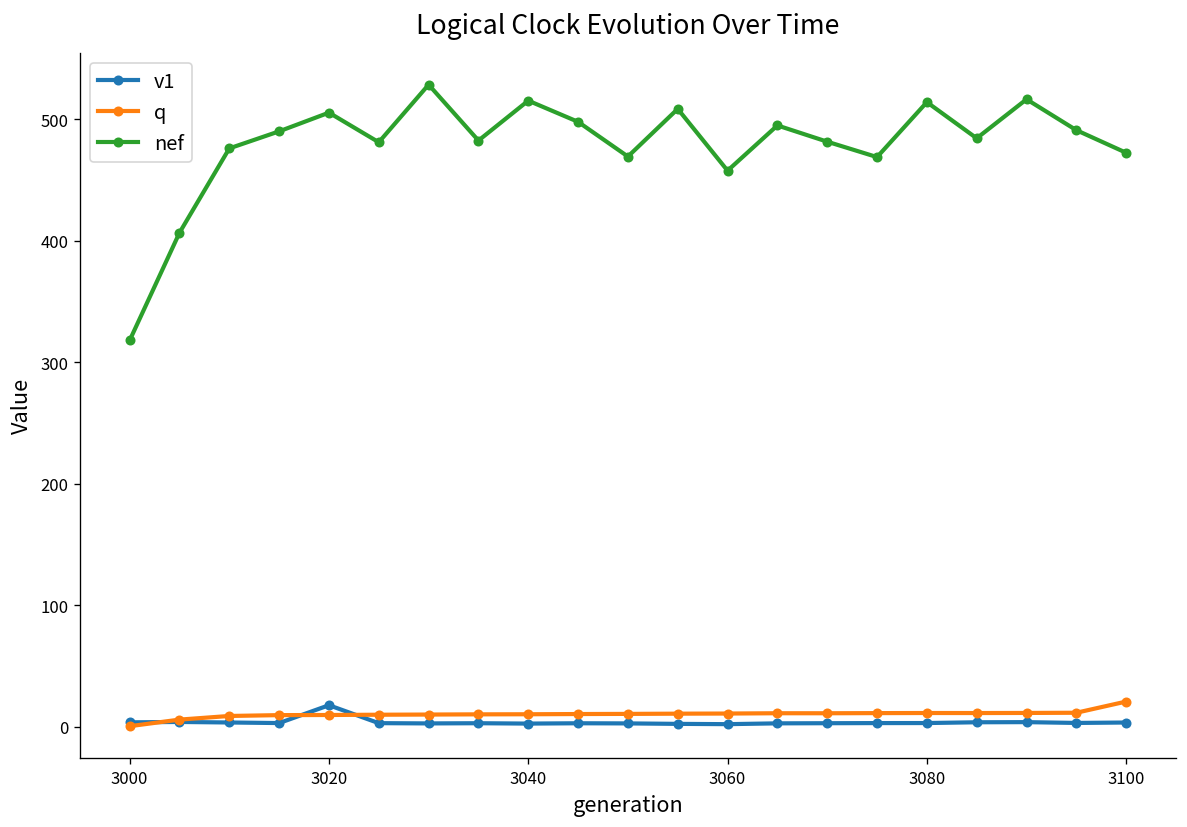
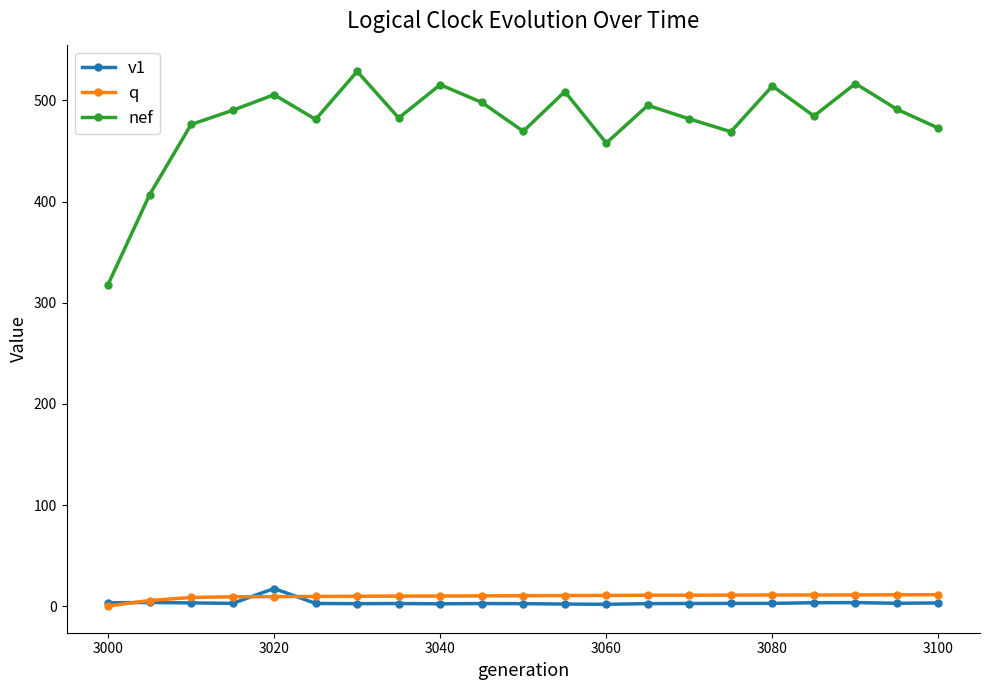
  {
    "v1": {
      "3000": 4,
      "3020": 18,
      "3040": 3,
      "3060": 2,
      "3080": 3,
      "3100": 3
    },
    "q": {
      "3000": 0,
      "3020": 10,
      "3040": 10,
      "3060": 11,
      "3080": 11,
-     "3100": 21
+     "3100": 12
    },
    "nef": {
      "3000": 318,
      "3020": 506,
      "3040": 515,
      "3060": 458,
      "3080": 514,
      "3100": 473
    }
  }
